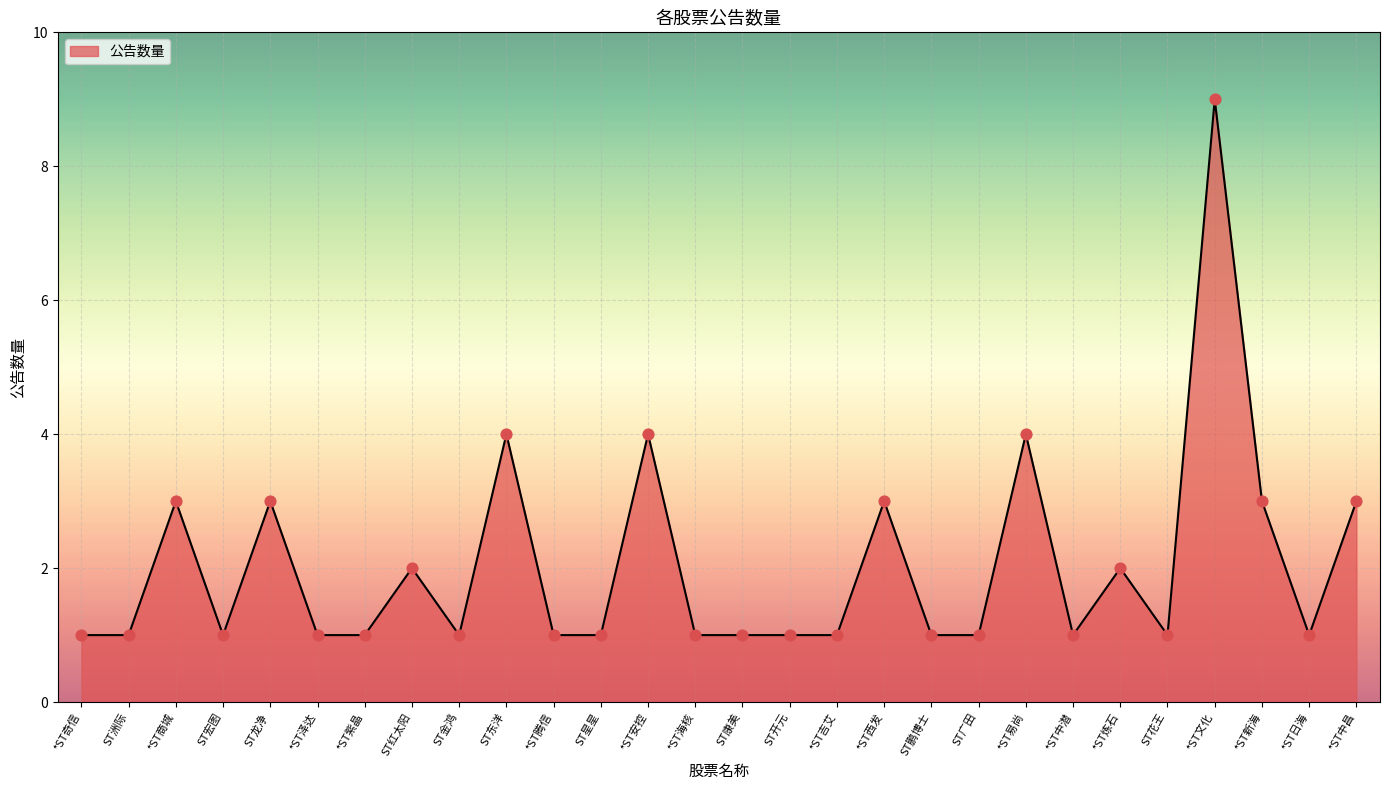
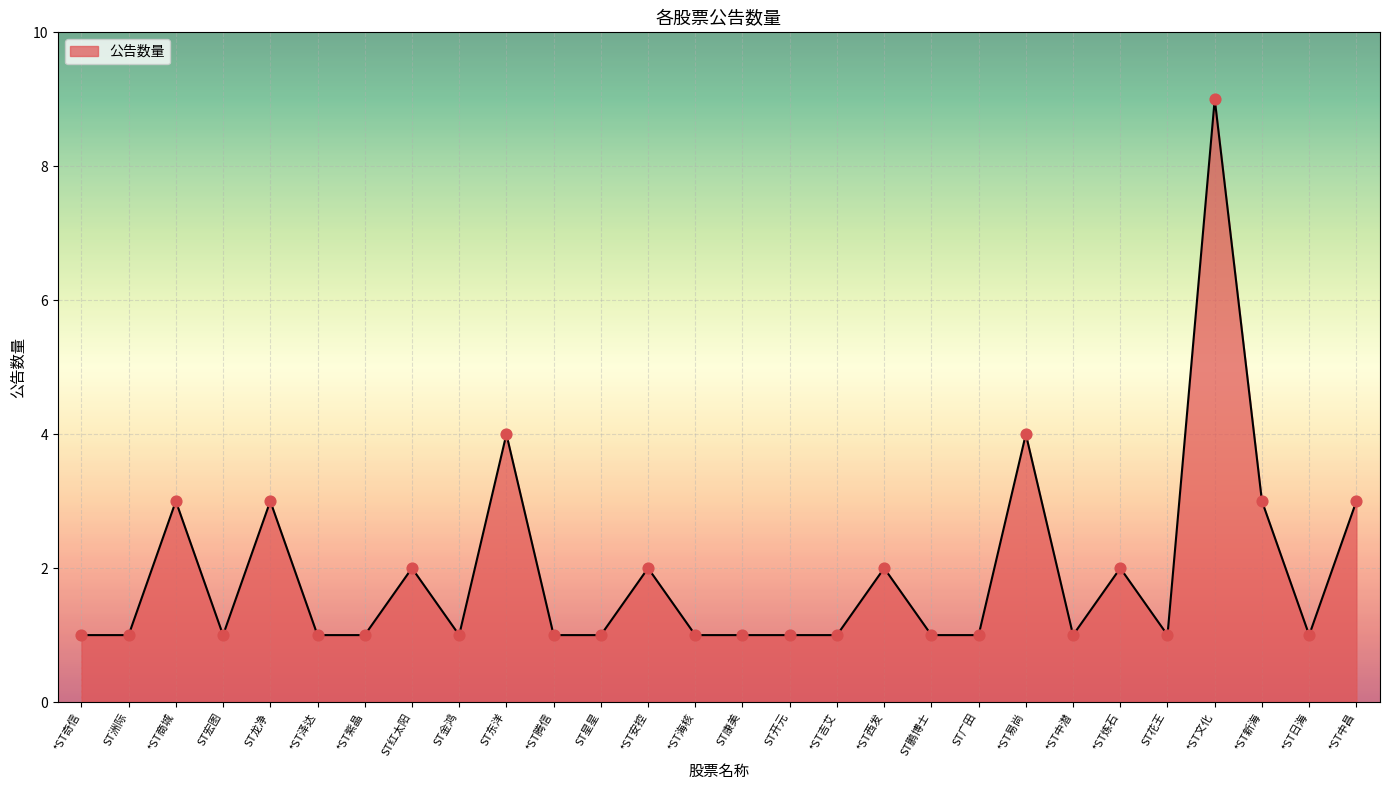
  {
    "*ST奇信": 1,
    "ST洲际": 1,
    "*ST商城": 3,
    "ST宏图": 1,
    "ST龙净": 3,
    "*ST泽达": 1,
    "*ST紫晶": 1,
    "ST红太阳": 2,
    "ST金鸿": 1,
    "ST东洋": 4,
    "*ST腾信": 1,
    "ST星星": 1,
-   "*ST安控": 4,
+   "*ST安控": 2,
    "*ST海核": 1,
    "ST康美": 1,
    "ST开元": 1,
    "*ST吉艾": 1,
-   "*ST西发": 3,
+   "*ST西发": 2,
    "ST鹏博士": 1,
    "ST广田": 1,
    "*ST易尚": 4,
    "*ST中潜": 1,
    "*ST炼石": 2,
    "ST花王": 1,
    "*ST文化": 9,
    "*ST新海": 3,
    "*ST日海": 1,
    "*ST中昌": 3
  }
